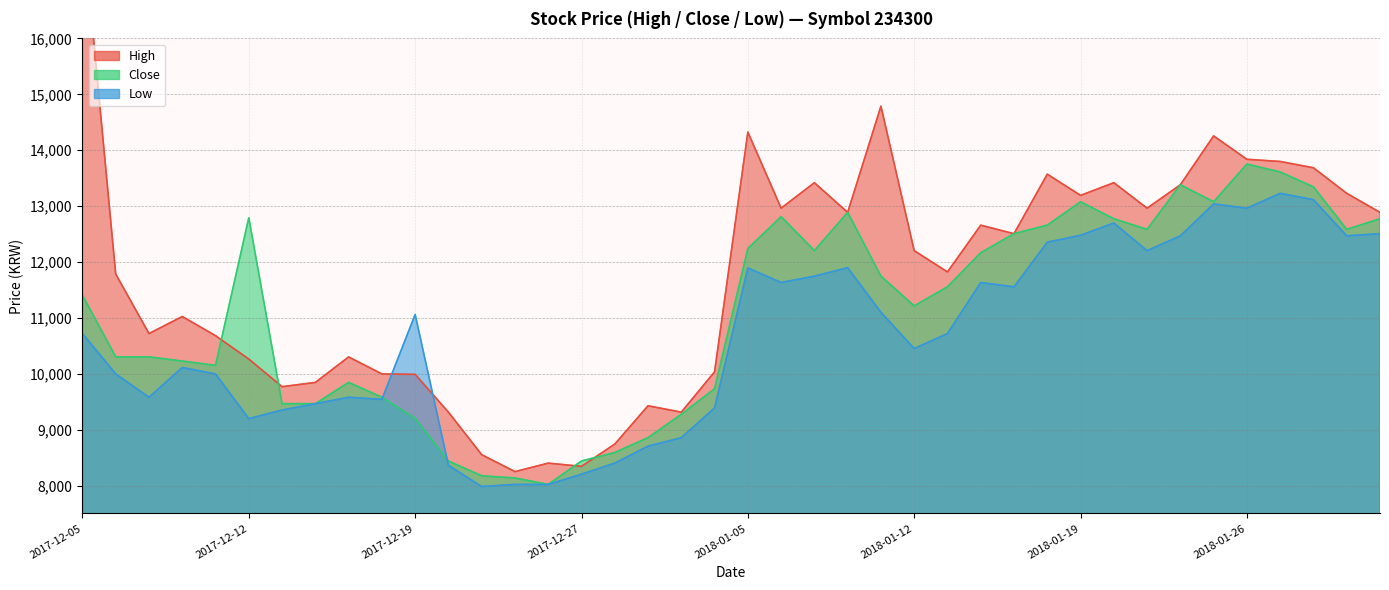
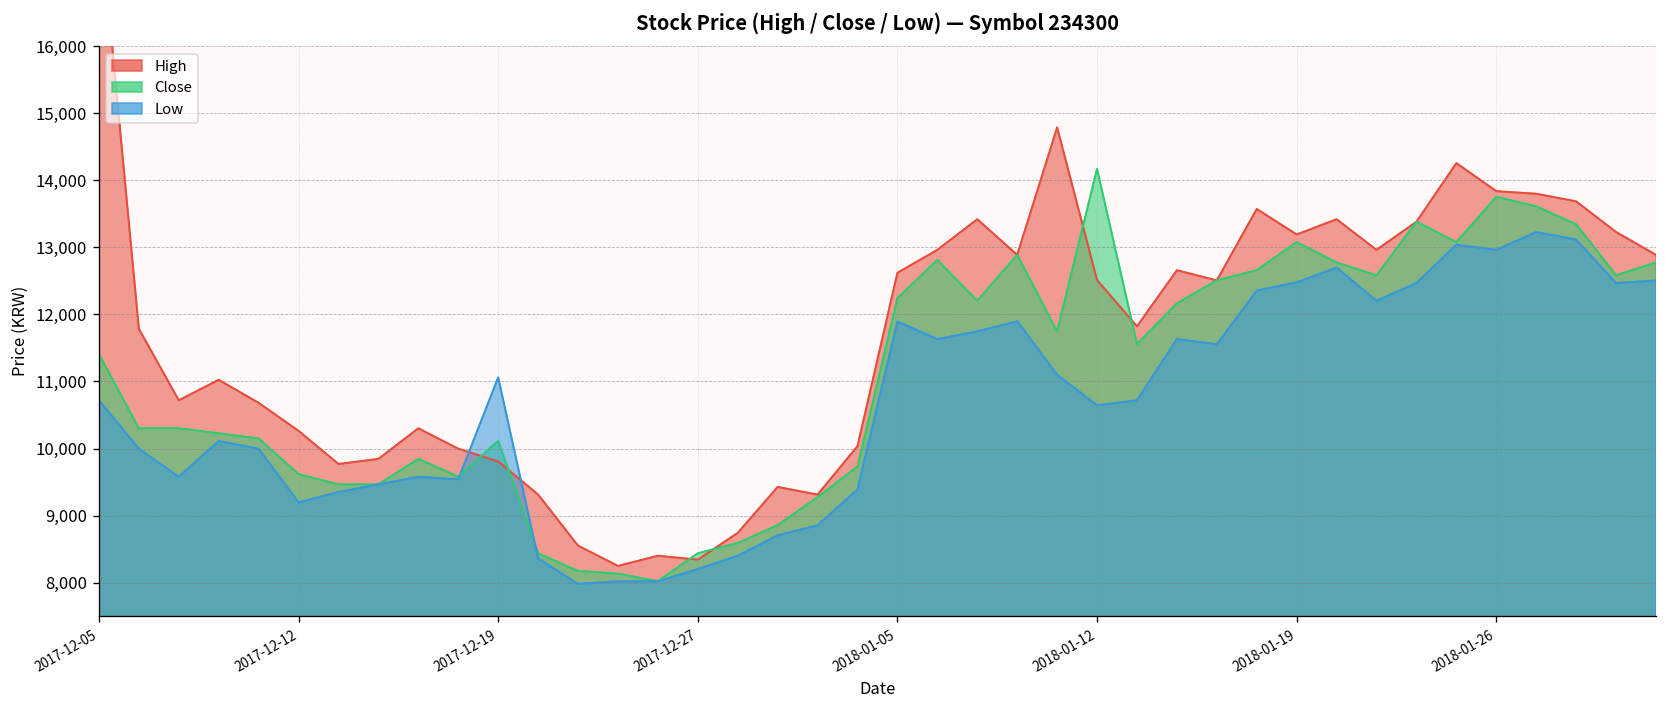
  {
    "High": {
      "2017-12-12": "10,300",
-     "2017-12-19": "10,000",
+     "2017-12-19": "9,800",
      "2017-12-27": "8,300",
-     "2018-01-05": "14,300",
-     "2018-01-12": "12,200",
+     "2018-01-05": "12,600",
+     "2018-01-12": "12,500",
      "2018-01-19": "13,200",
      "2018-01-26": "13,800"
    },
    "Close": {
      "2017-12-05": "11,400",
-     "2017-12-12": "12,800",
-     "2017-12-19": "9,200",
+     "2017-12-12": "9,600",
+     "2017-12-19": "10,100",
      "2017-12-27": "8,400",
      "2018-01-05": "12,200",
-     "2018-01-12": "11,200",
+     "2018-01-12": "14,200",
      "2018-01-19": "13,100",
      "2018-01-26": "13,800"
    },
    "Low": {
      "2017-12-05": "10,700",
      "2017-12-12": "9,200",
      "2017-12-19": "11,100",
      "2017-12-27": "8,200",
      "2018-01-05": "11,900",
-     "2018-01-12": "10,500",
+     "2018-01-12": "10,600",
      "2018-01-19": "12,500",
      "2018-01-26": "13,000"
    }
  }
